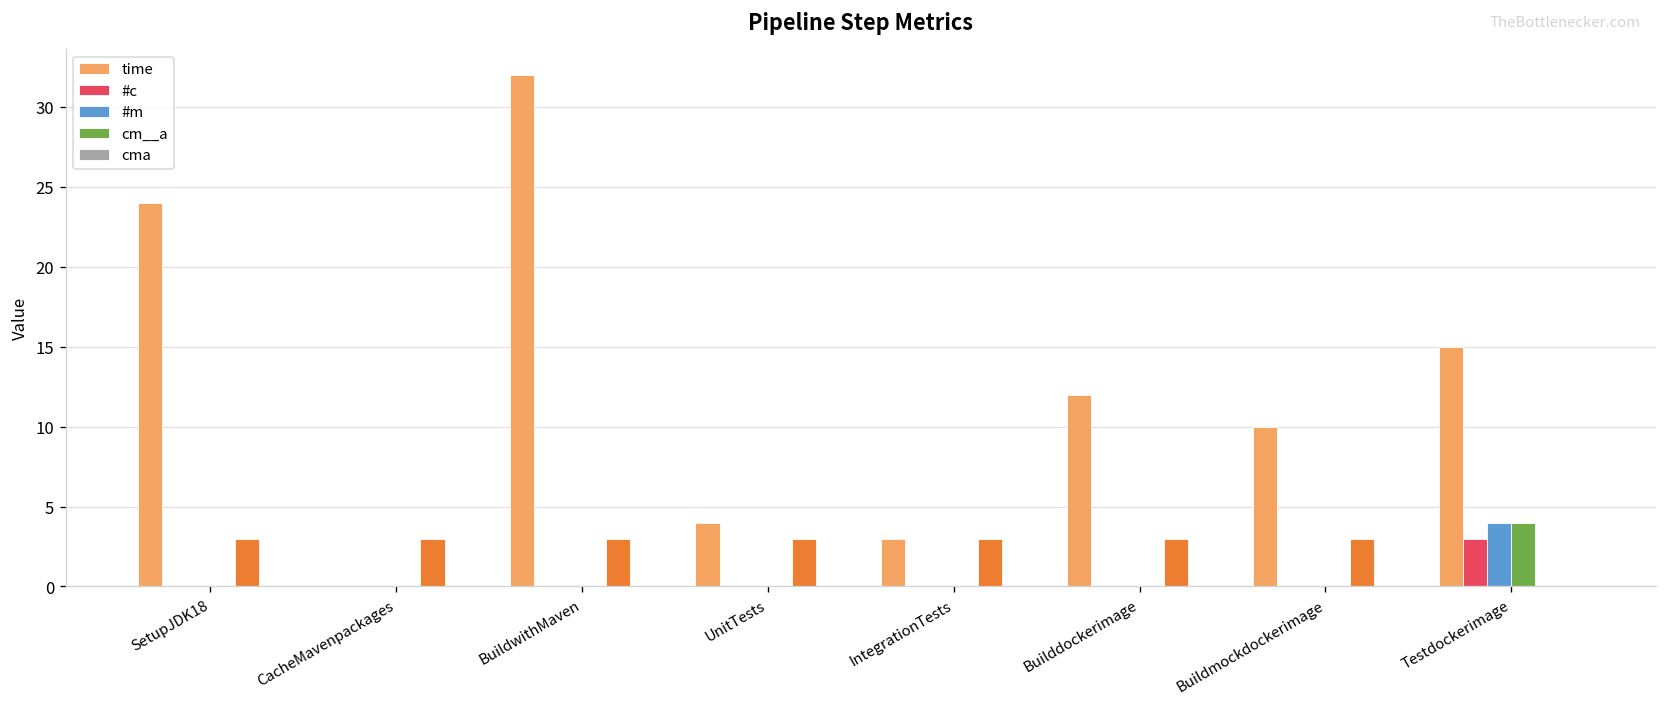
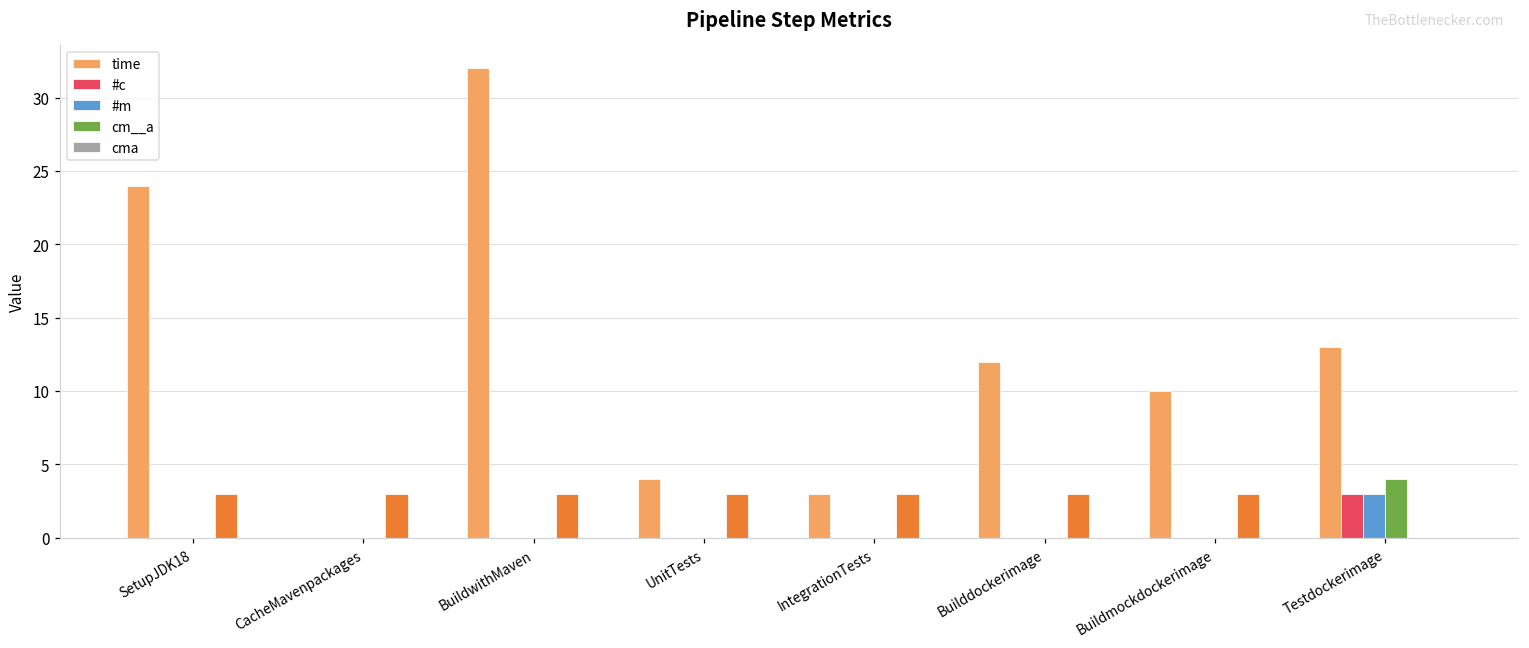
  {
    "time": {
      "SetupJDK18": 24,
      "CacheMavenpackages": 0,
      "BuildwithMaven": 32,
      "UnitTests": 4,
      "IntegrationTests": 3,
      "Builddockerimage": 12,
      "Buildmockdockerimage": 10,
-     "Testdockerimage": 15
+     "Testdockerimage": 13
    },
    "#c": {
      "SetupJDK18": 0,
      "CacheMavenpackages": 0,
      "BuildwithMaven": 0,
      "UnitTests": 0,
      "IntegrationTests": 0,
      "Builddockerimage": 0,
      "Buildmockdockerimage": 0,
      "Testdockerimage": 3
    },
    "#m": {
      "SetupJDK18": 0,
      "CacheMavenpackages": 0,
      "BuildwithMaven": 0,
      "UnitTests": 0,
      "IntegrationTests": 0,
      "Builddockerimage": 0,
      "Buildmockdockerimage": 0,
-     "Testdockerimage": 4
+     "Testdockerimage": 3
    },
    "cm__a": {
      "SetupJDK18": 0,
      "CacheMavenpackages": 0,
      "BuildwithMaven": 0,
      "UnitTests": 0,
      "IntegrationTests": 0,
      "Builddockerimage": 0,
      "Buildmockdockerimage": 0,
      "Testdockerimage": 4
    },
    "cma": {
      "SetupJDK18": 0,
      "CacheMavenpackages": 0,
      "BuildwithMaven": 0,
      "UnitTests": 0,
      "IntegrationTests": 0,
      "Builddockerimage": 0,
      "Buildmockdockerimage": 0,
      "Testdockerimage": 0
    }
  }
